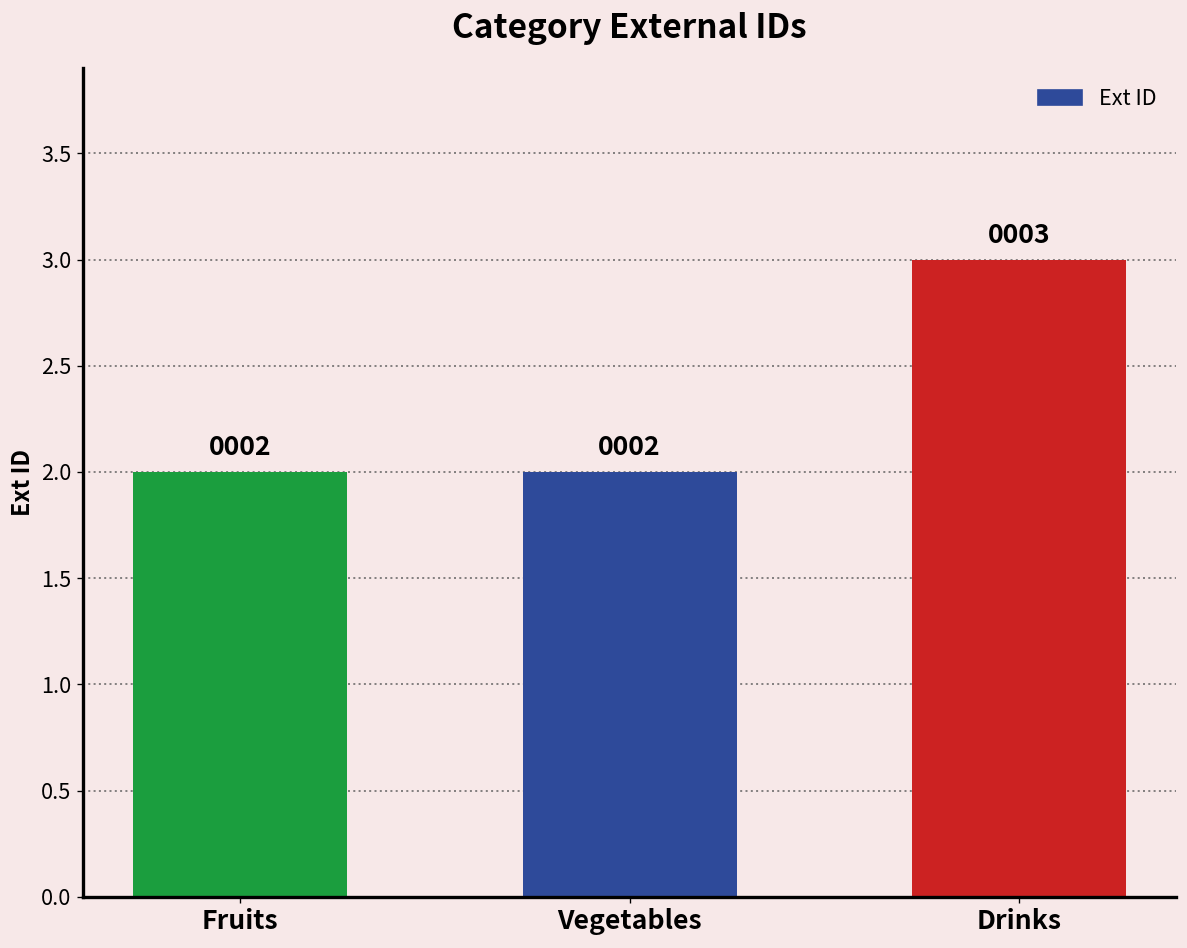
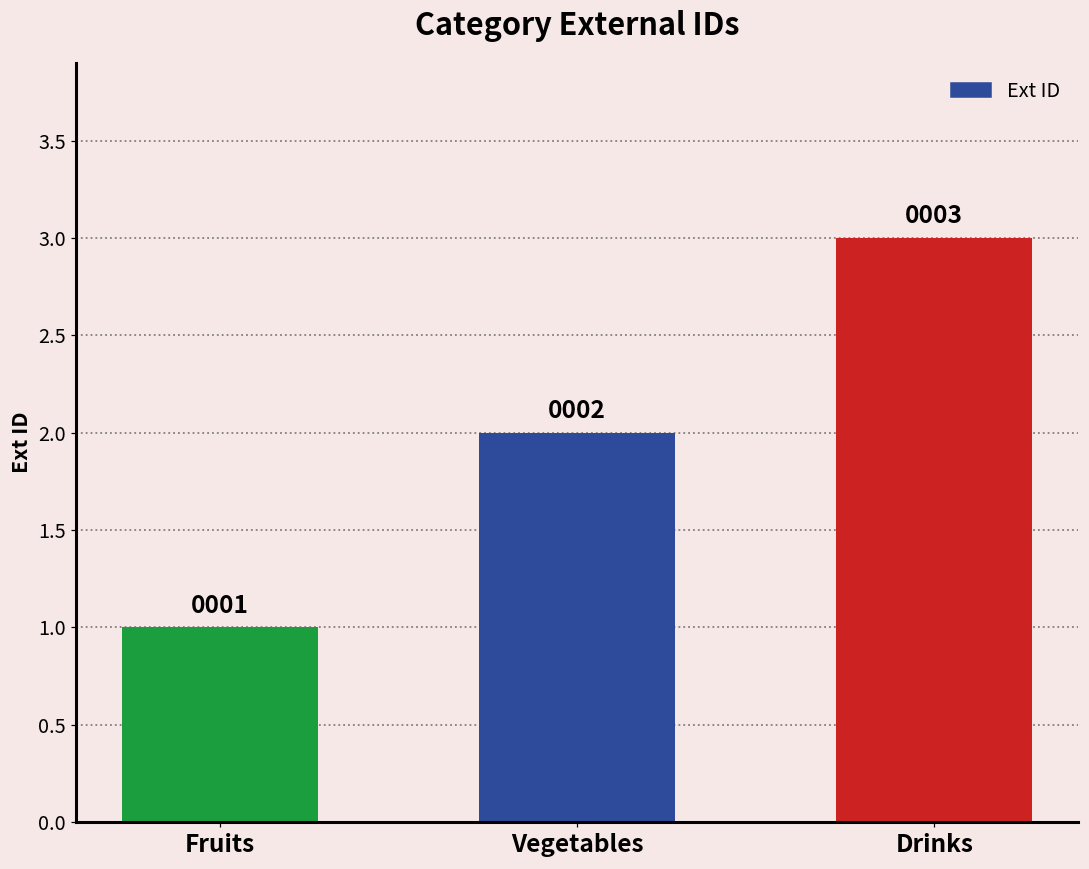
  {
-   "Fruits": "0002",
+   "Fruits": "0001",
    "Vegetables": "0002",
    "Drinks": "0003"
  }
